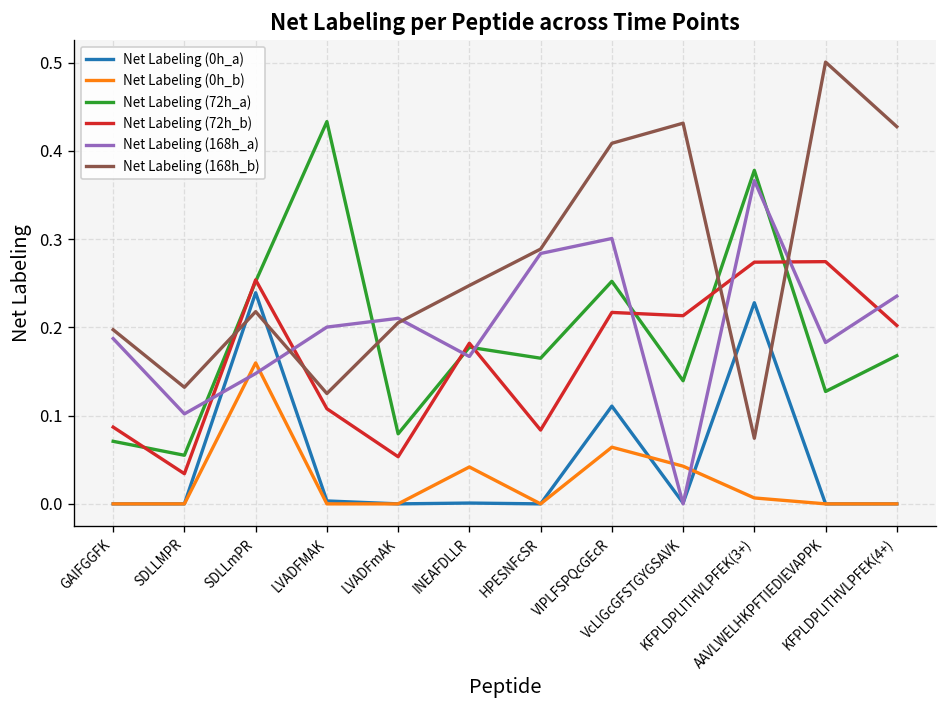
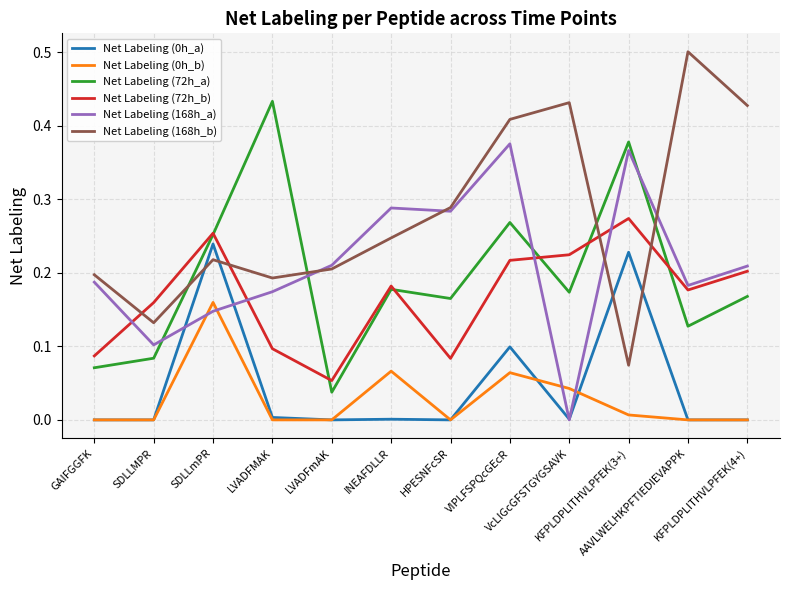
  {
    "Net Labeling (0h_a)": {
      "SDLLmPR": 0.24,
      "INEAFDLLR": 0.00,
-     "VIPLFSPQcGEcR": 0.11,
+     "VIPLFSPQcGEcR": 0.10,
      "KFPLDPLITHVLPFEK(3+)": 0.23
    },
    "Net Labeling (0h_b)": {
      "SDLLmPR": 0.16,
-     "INEAFDLLR": 0.04,
+     "INEAFDLLR": 0.07,
      "VIPLFSPQcGEcR": 0.06,
      "VcLIGcGFSTGYGSAVK": 0.04,
      "KFPLDPLITHVLPFEK(3+)": 0.01
    },
    "Net Labeling (72h_a)": {
      "GAIFGGFK": 0.07,
-     "SDLLMPR": 0.06,
+     "SDLLMPR": 0.08,
      "LVADFMAK": 0.43,
-     "LVADFmAK": 0.08,
+     "LVADFmAK": 0.04,
      "INEAFDLLR": 0.18,
      "HPESNFcSR": 0.17,
-     "VIPLFSPQcGEcR": 0.25,
-     "VcLIGcGFSTGYGSAVK": 0.14,
+     "VIPLFSPQcGEcR": 0.27,
+     "VcLIGcGFSTGYGSAVK": 0.17,
      "KFPLDPLITHVLPFEK(3+)": 0.38,
      "AAVLWELHKPFTIEDIEVAPPK": 0.13,
      "KFPLDPLITHVLPFEK(4+)": 0.17
    },
    "Net Labeling (72h_b)": {
      "GAIFGGFK": 0.09,
-     "SDLLMPR": 0.03,
-     "LVADFMAK": 0.11,
+     "SDLLMPR": 0.16,
+     "LVADFMAK": 0.10,
      "LVADFmAK": 0.05,
      "INEAFDLLR": 0.18,
      "HPESNFcSR": 0.08,
      "VIPLFSPQcGEcR": 0.22,
-     "VcLIGcGFSTGYGSAVK": 0.21,
+     "VcLIGcGFSTGYGSAVK": 0.22,
      "KFPLDPLITHVLPFEK(3+)": 0.27,
-     "AAVLWELHKPFTIEDIEVAPPK": 0.27,
+     "AAVLWELHKPFTIEDIEVAPPK": 0.18,
      "KFPLDPLITHVLPFEK(4+)": 0.20
    },
    "Net Labeling (168h_a)": {
      "GAIFGGFK": 0.19,
      "SDLLMPR": 0.10,
      "SDLLmPR": 0.15,
-     "LVADFMAK": 0.20,
+     "LVADFMAK": 0.17,
      "LVADFmAK": 0.21,
-     "INEAFDLLR": 0.17,
+     "INEAFDLLR": 0.29,
      "HPESNFcSR": 0.28,
-     "VIPLFSPQcGEcR": 0.30,
+     "VIPLFSPQcGEcR": 0.38,
      "KFPLDPLITHVLPFEK(3+)": 0.37,
      "AAVLWELHKPFTIEDIEVAPPK": 0.18,
-     "KFPLDPLITHVLPFEK(4+)": 0.24
+     "KFPLDPLITHVLPFEK(4+)": 0.21
    },
    "Net Labeling (168h_b)": {
      "GAIFGGFK": 0.20,
      "SDLLMPR": 0.13,
      "SDLLmPR": 0.22,
-     "LVADFMAK": 0.13,
+     "LVADFMAK": 0.19,
      "LVADFmAK": 0.21,
      "INEAFDLLR": 0.25,
      "HPESNFcSR": 0.29,
      "VIPLFSPQcGEcR": 0.41,
      "VcLIGcGFSTGYGSAVK": 0.43,
      "KFPLDPLITHVLPFEK(3+)": 0.07,
      "AAVLWELHKPFTIEDIEVAPPK": 0.50,
      "KFPLDPLITHVLPFEK(4+)": 0.43
    }
  }
